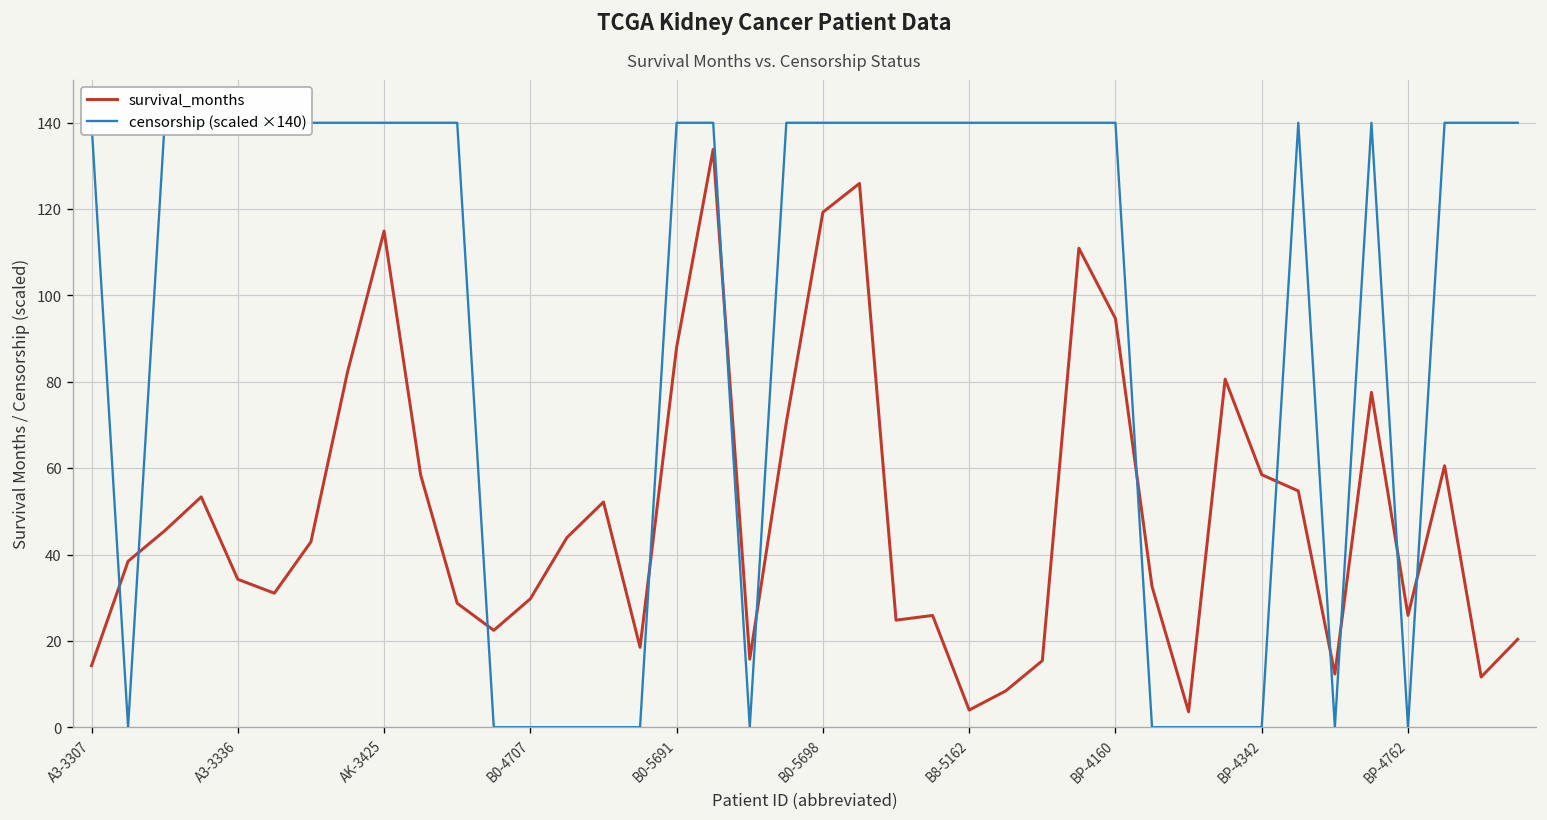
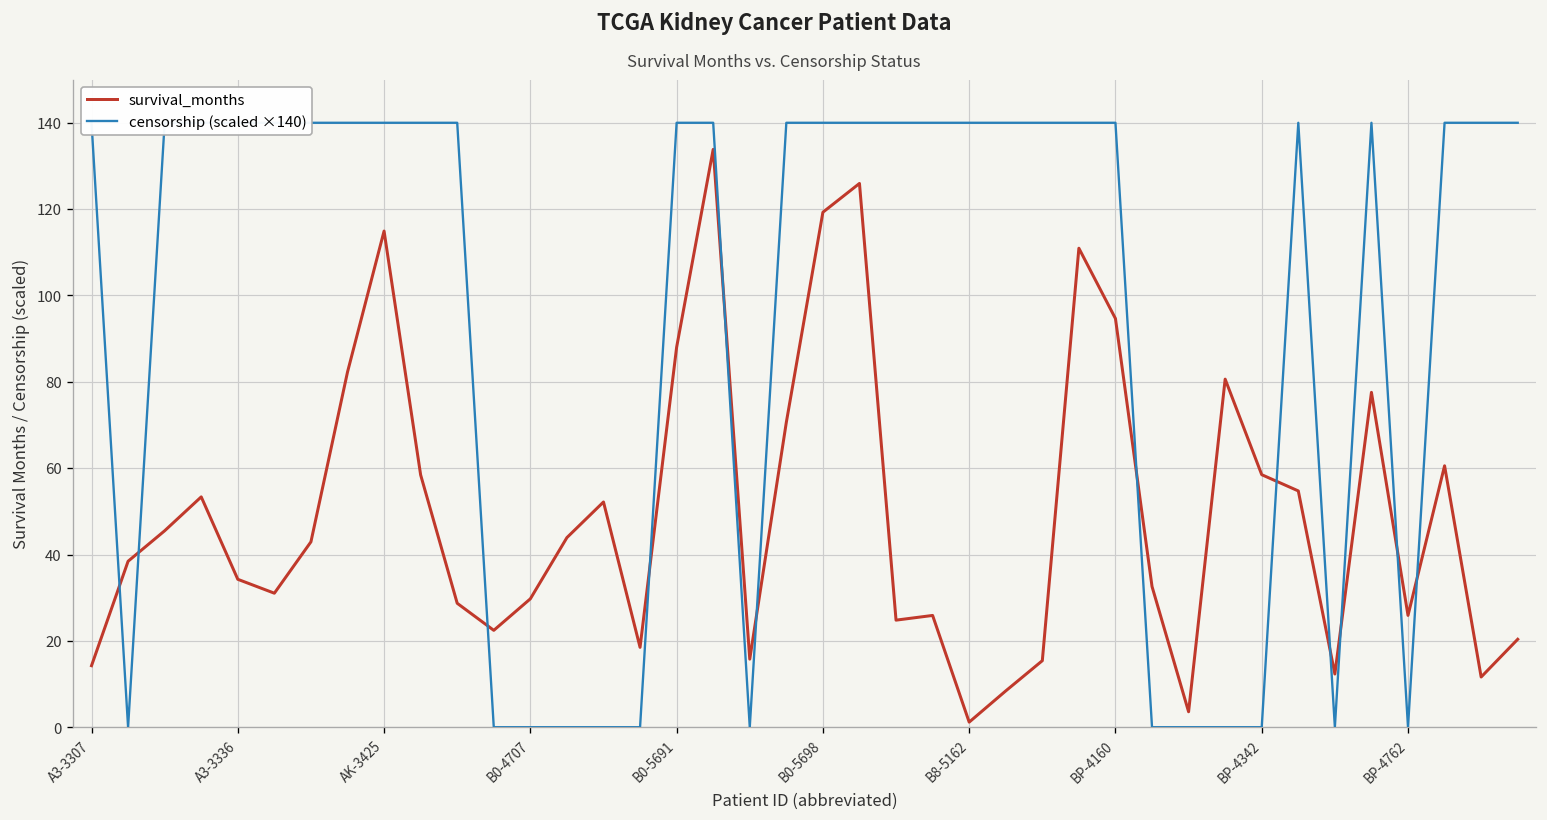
  {
    "survival_months": {
      "A3-3307": 14,
      "A3-3336": 34,
      "AK-3425": 115,
      "B0-4707": 30,
      "B0-5691": 88,
      "B0-5698": 119,
-     "B8-5162": 4,
+     "B8-5162": 1,
      "BP-4160": 95,
      "BP-4342": 58,
      "BP-4762": 26
    },
    "censorship (scaled ×140)": {
      "AK-3425": 140,
      "B0-4707": 0,
      "B0-5691": 140,
      "B0-5698": 140,
      "B8-5162": 140,
      "BP-4160": 140,
      "BP-4342": 0,
      "BP-4762": 0
    }
  }
